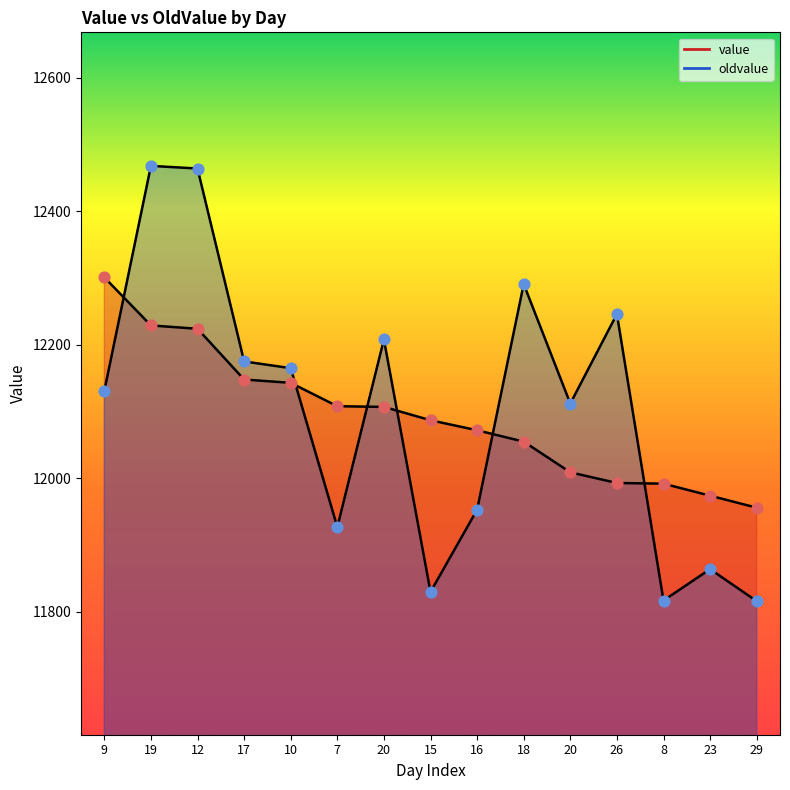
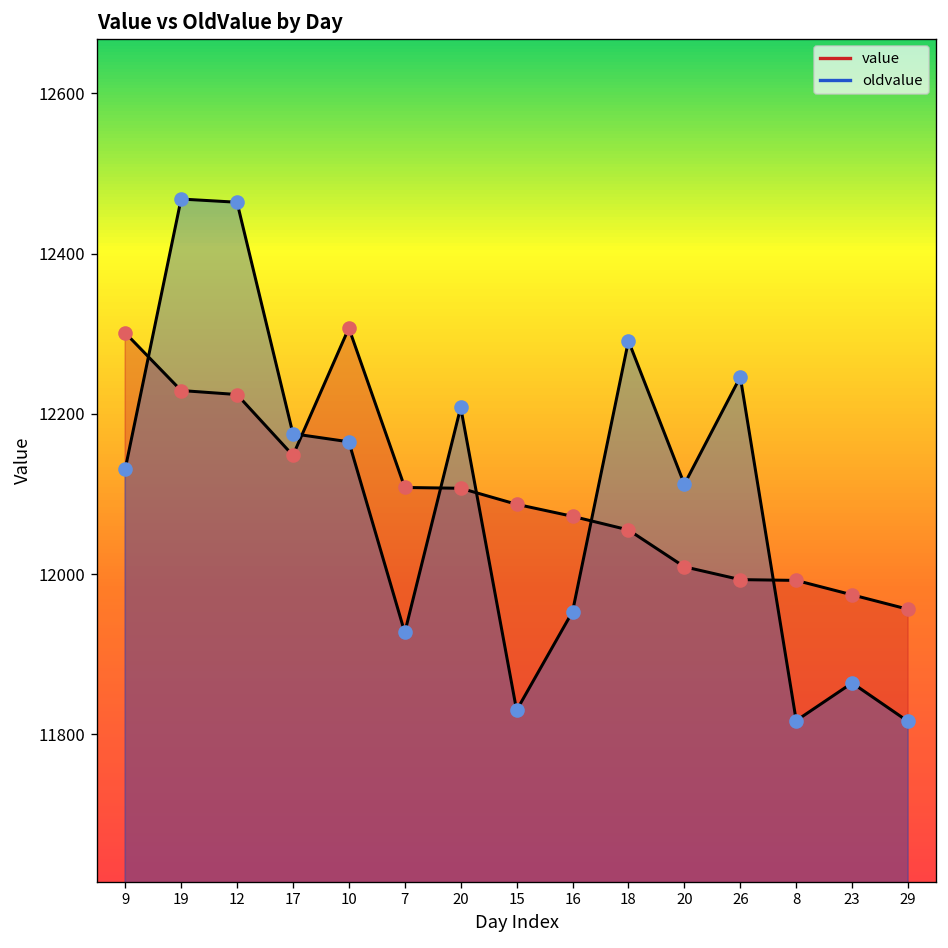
  {
    "value": {
      "9": 12300,
      "19": 12230,
      "12": 12220,
      "17": 12150,
-     "10": 12140,
+     "10": 12310,
      "7": 12110,
      "15": 12090,
      "16": 12070,
      "18": 12060,
      "26": 11990,
      "8": 11990,
      "23": 11970,
      "29": 11960
    },
    "oldvalue": {
      "9": 12130,
      "19": 12470,
      "12": 12460,
      "17": 12180,
      "10": 12170,
      "7": 11930,
      "15": 11830,
      "16": 11950,
      "18": 12290,
      "26": 12250,
      "8": 11820,
      "23": 11860,
      "29": 11820
    }
  }
